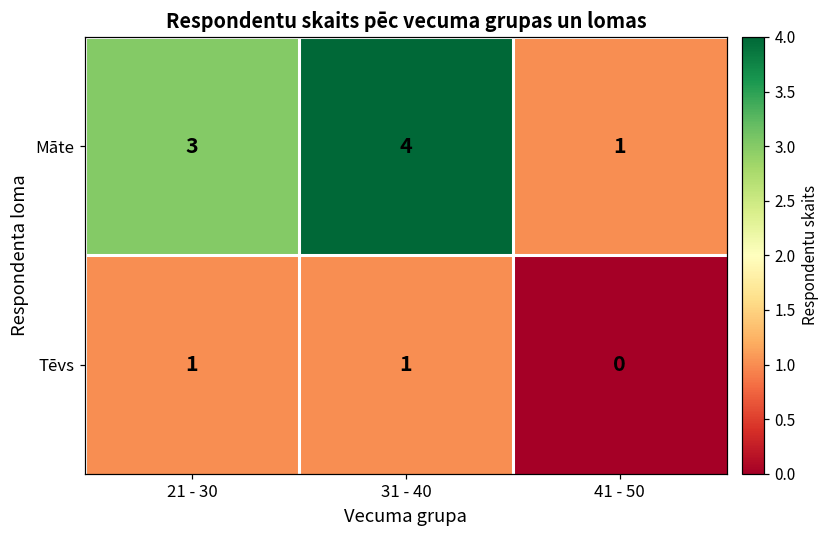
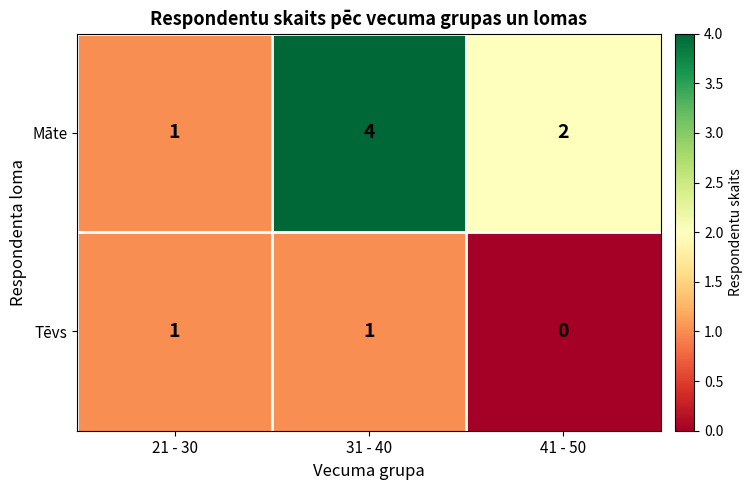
  {
    "Māte": {
-     "21 - 30": 3,
+     "21 - 30": 1,
      "31 - 40": 4,
-     "41 - 50": 1
+     "41 - 50": 2
    },
    "Tēvs": {
      "21 - 30": 1,
      "31 - 40": 1,
      "41 - 50": 0
    }
  }
